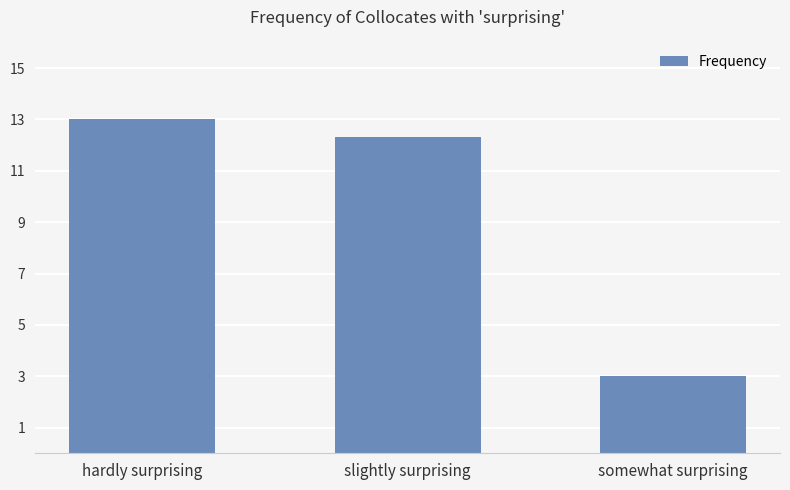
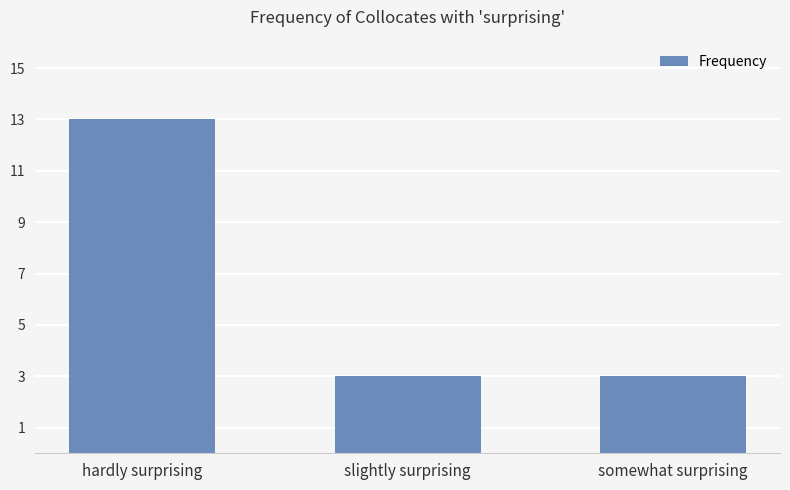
  {
    "hardly surprising": 13.0,
-   "slightly surprising": 12.3,
+   "slightly surprising": 3.0,
    "somewhat surprising": 3.0
  }
